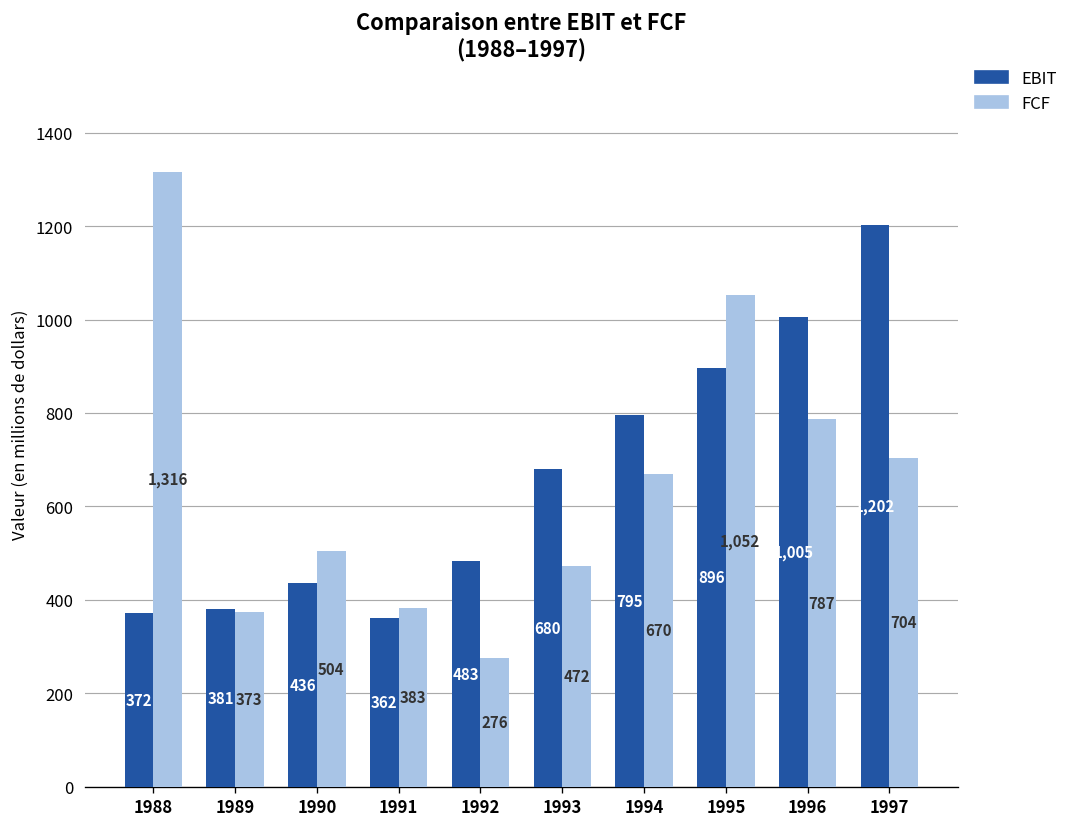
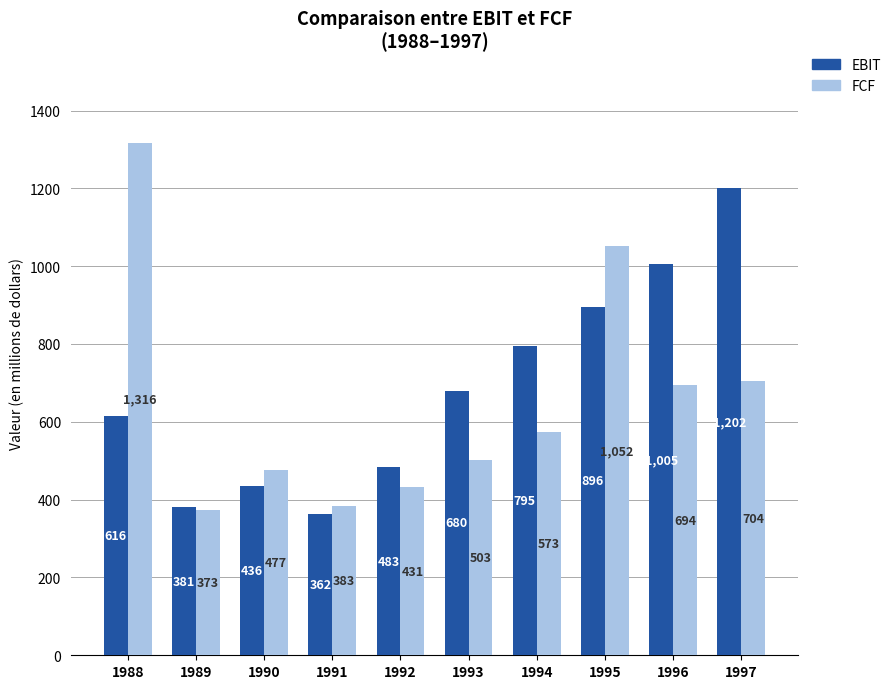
  {
    "EBIT": {
-     "1988": "372",
+     "1988": "616",
      "1989": "381",
      "1990": "436",
      "1991": "362",
      "1992": "483",
      "1993": "680",
      "1994": "795",
      "1995": "896",
      "1996": "1,005",
      "1997": "1,202"
    },
    "FCF": {
      "1988": "1,316",
      "1989": "373",
-     "1990": "504",
+     "1990": "477",
      "1991": "383",
-     "1992": "276",
-     "1993": "472",
-     "1994": "670",
+     "1992": "431",
+     "1993": "503",
+     "1994": "573",
      "1995": "1,052",
-     "1996": "787",
+     "1996": "694",
      "1997": "704"
    }
  }
